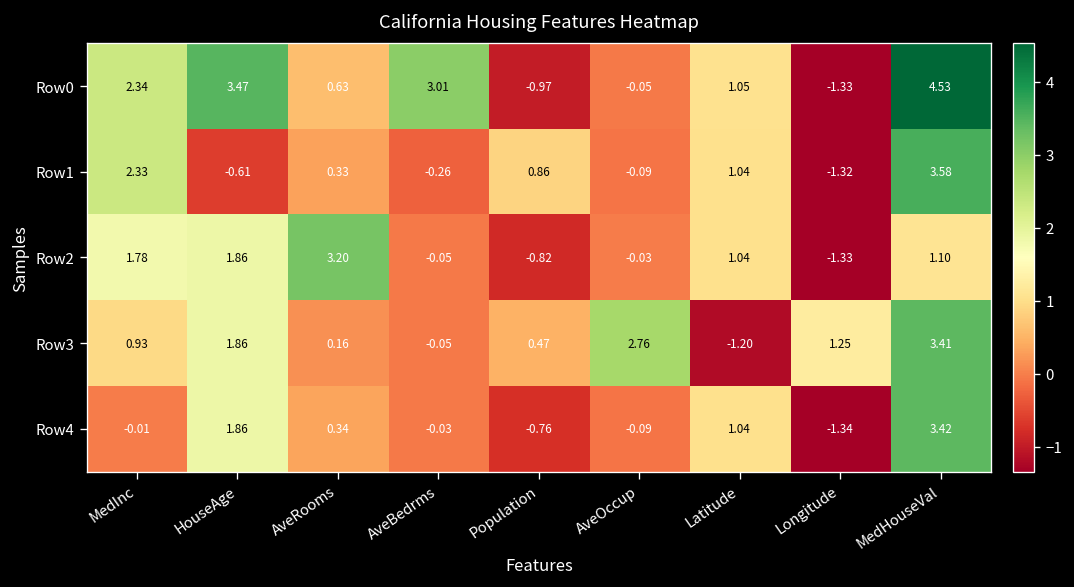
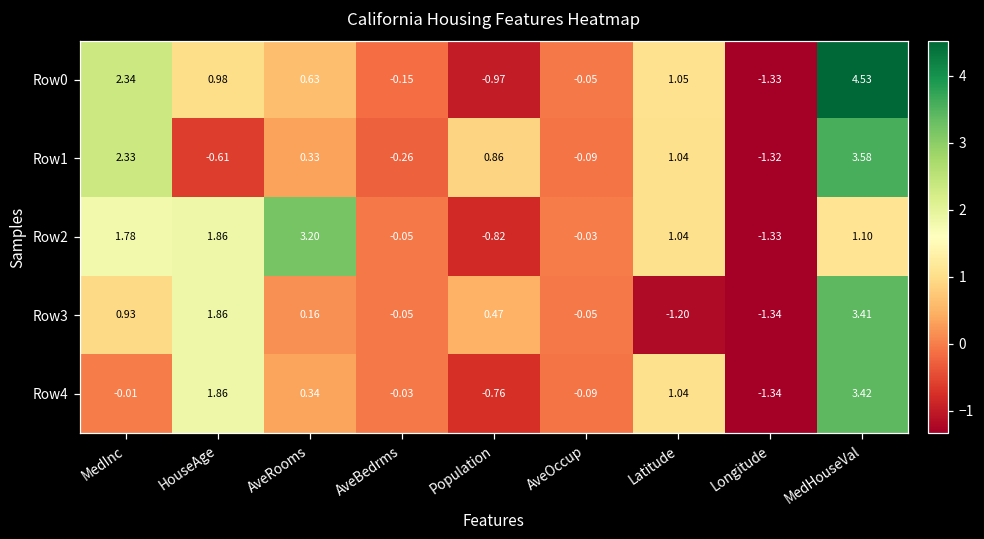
  {
    "Row0": {
      "MedInc": 2.34,
-     "HouseAge": 3.47,
+     "HouseAge": 0.98,
      "AveRooms": 0.63,
-     "AveBedrms": 3.01,
+     "AveBedrms": -0.15,
      "Population": -0.97,
      "AveOccup": -0.05,
      "Latitude": 1.05,
      "Longitude": -1.33,
      "MedHouseVal": 4.53
    },
    "Row1": {
      "MedInc": 2.33,
      "HouseAge": -0.61,
      "AveRooms": 0.33,
      "AveBedrms": -0.26,
      "Population": 0.86,
      "AveOccup": -0.09,
      "Latitude": 1.04,
      "Longitude": -1.32,
      "MedHouseVal": 3.58
    },
    "Row2": {
      "MedInc": 1.78,
      "HouseAge": 1.86,
      "AveRooms": 3.20,
      "AveBedrms": -0.05,
      "Population": -0.82,
      "AveOccup": -0.03,
      "Latitude": 1.04,
      "Longitude": -1.33,
      "MedHouseVal": 1.10
    },
    "Row3": {
      "MedInc": 0.93,
      "HouseAge": 1.86,
      "AveRooms": 0.16,
      "AveBedrms": -0.05,
      "Population": 0.47,
-     "AveOccup": 2.76,
+     "AveOccup": -0.05,
      "Latitude": -1.20,
-     "Longitude": 1.25,
+     "Longitude": -1.34,
      "MedHouseVal": 3.41
    },
    "Row4": {
      "MedInc": -0.01,
      "HouseAge": 1.86,
      "AveRooms": 0.34,
      "AveBedrms": -0.03,
      "Population": -0.76,
      "AveOccup": -0.09,
      "Latitude": 1.04,
      "Longitude": -1.34,
      "MedHouseVal": 3.42
    }
  }
